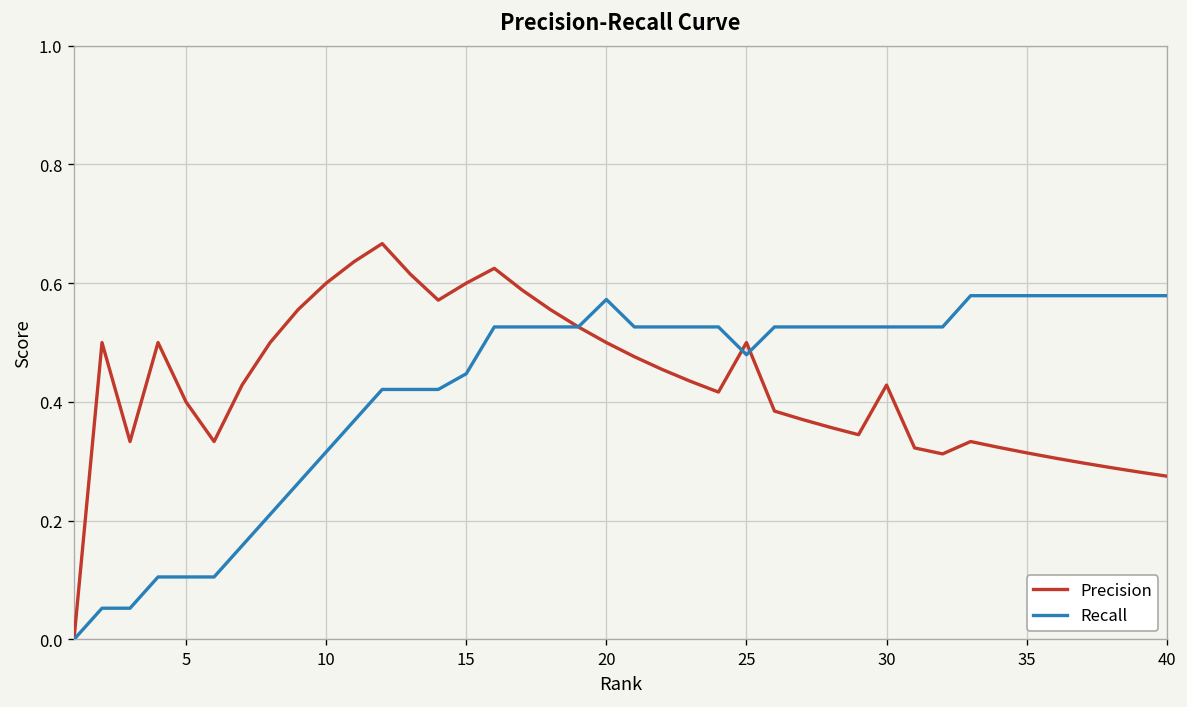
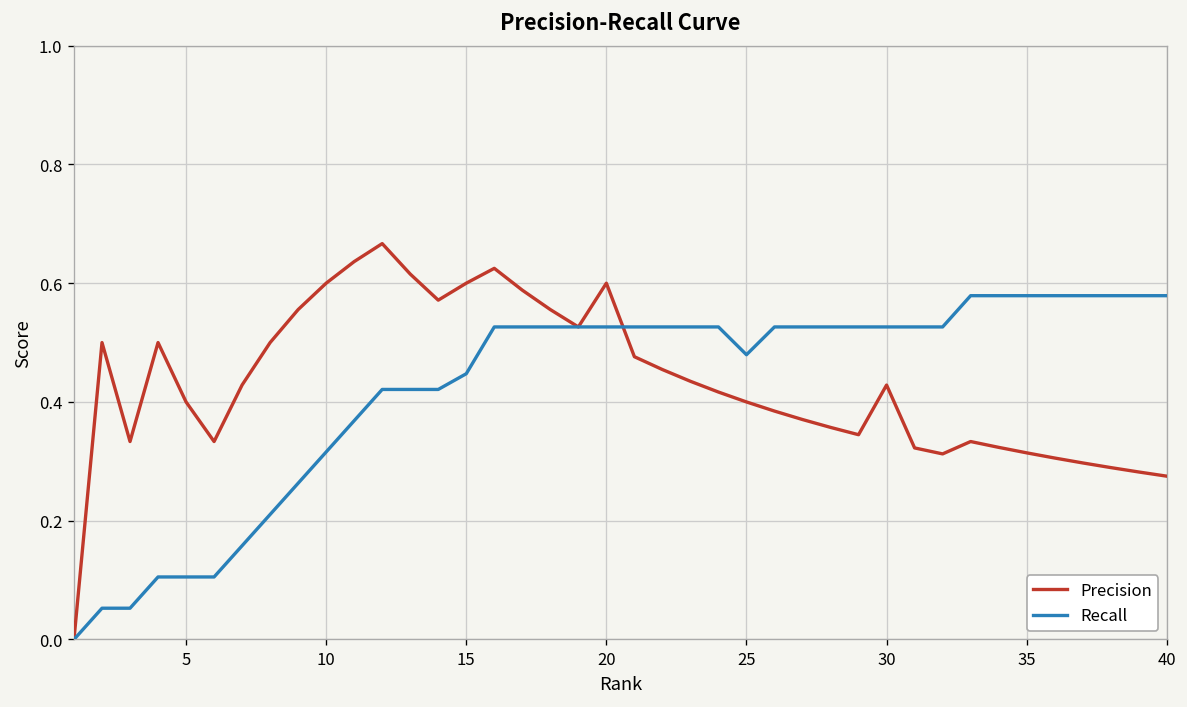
  {
    "Precision": {
      "5": 0.4,
      "10": 0.6,
      "15": 0.6,
-     "20": 0.5,
-     "25": 0.5,
+     "20": 0.6,
+     "25": 0.4,
      "30": 0.43,
      "35": 0.31,
      "40": 0.28
    },
    "Recall": {
      "5": 0.11,
      "10": 0.32,
      "15": 0.45,
-     "20": 0.57,
+     "20": 0.53,
      "25": 0.48,
      "30": 0.53,
      "35": 0.58,
      "40": 0.58
    }
  }
